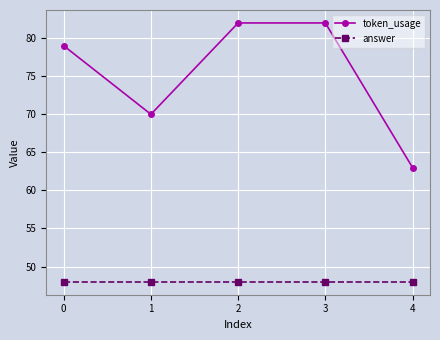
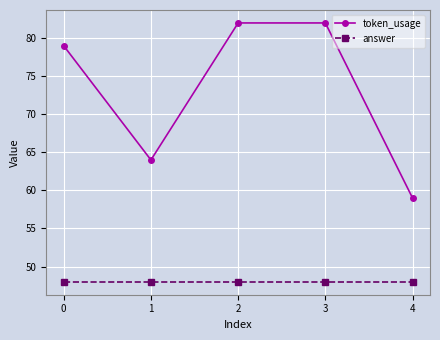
  {
    "token_usage": {
      "0": 79,
-     "1": 70,
+     "1": 64,
      "2": 82,
      "3": 82,
-     "4": 63
+     "4": 59
    },
    "answer": {
      "0": 48,
      "1": 48,
      "2": 48,
      "3": 48,
      "4": 48
    }
  }
